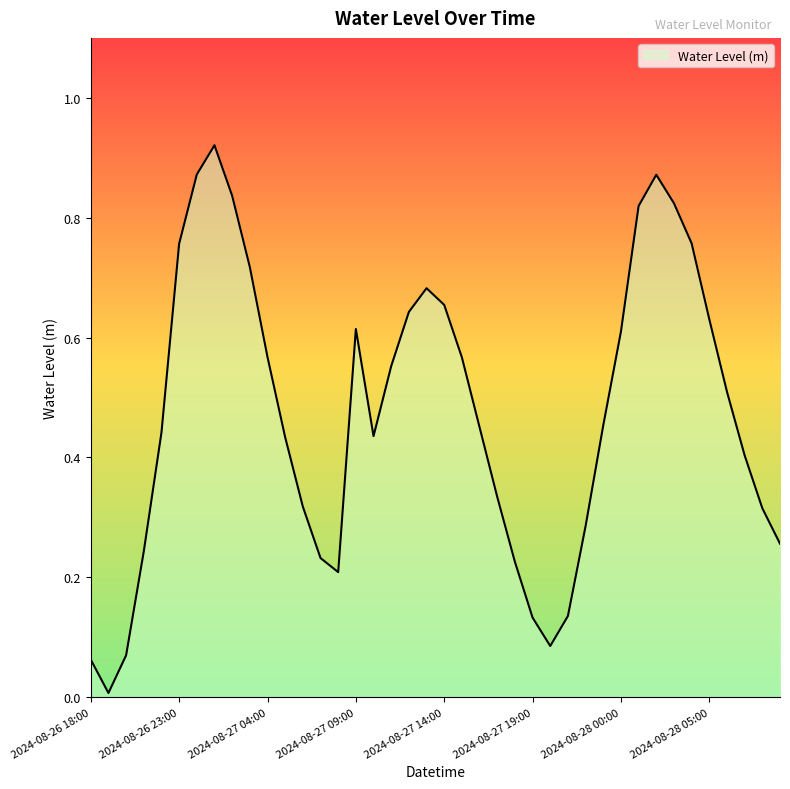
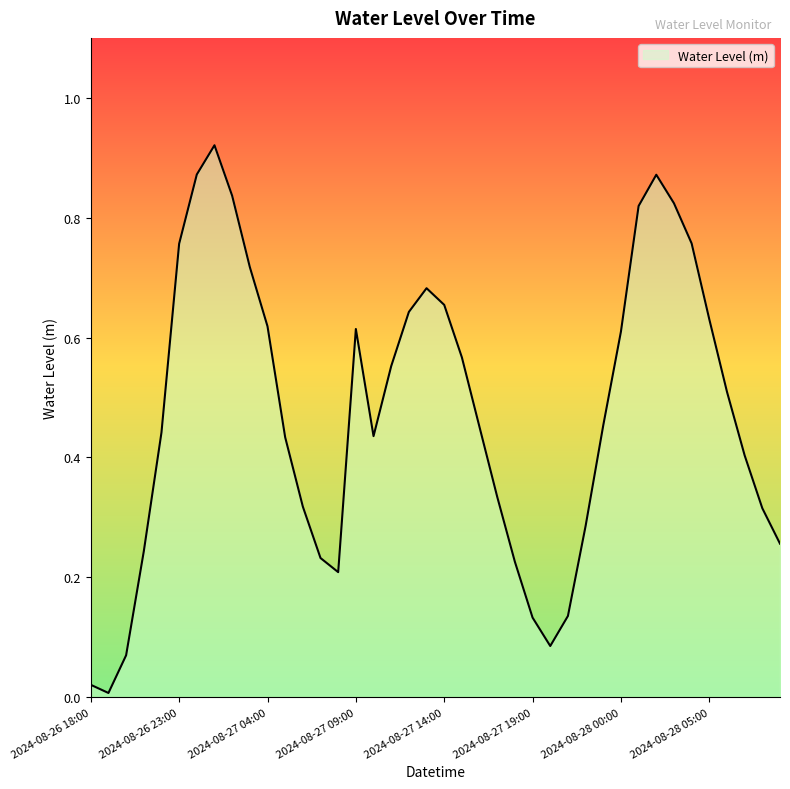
  {
-   "2024-08-26 18:00": 0.06,
+   "2024-08-26 18:00": 0.02,
    "2024-08-26 23:00": 0.76,
-   "2024-08-27 04:00": 0.57,
+   "2024-08-27 04:00": 0.62,
    "2024-08-27 09:00": 0.61,
    "2024-08-27 14:00": 0.65,
    "2024-08-27 19:00": 0.13,
    "2024-08-28 00:00": 0.61,
    "2024-08-28 05:00": 0.63
  }
